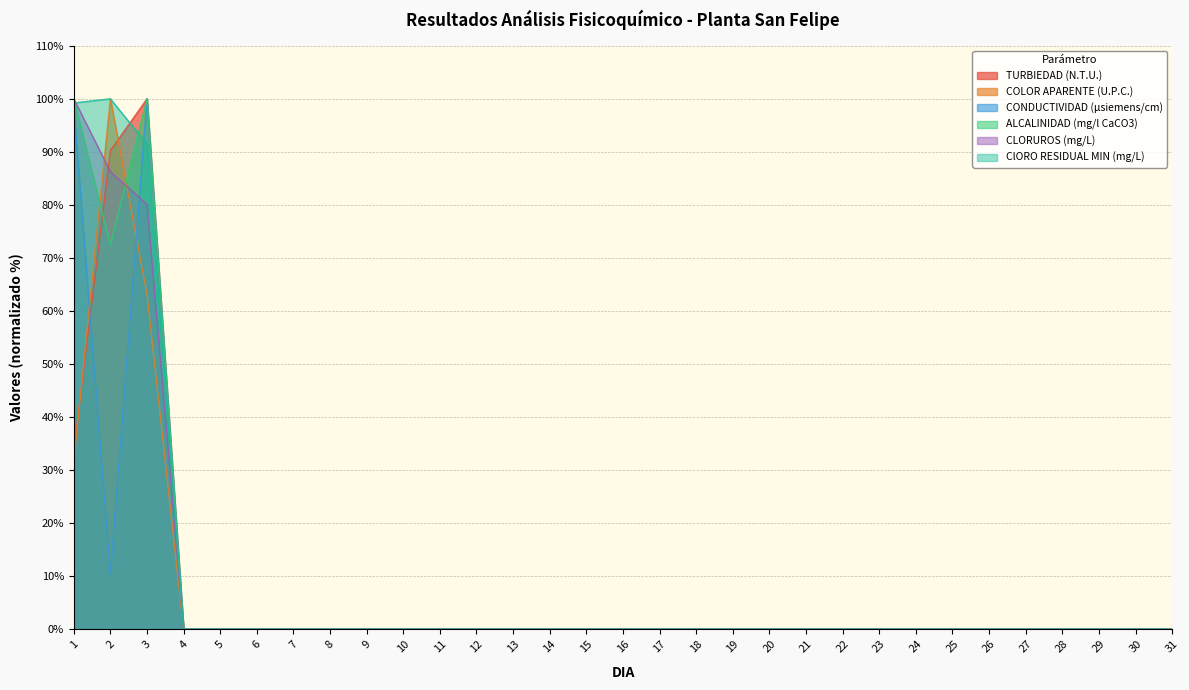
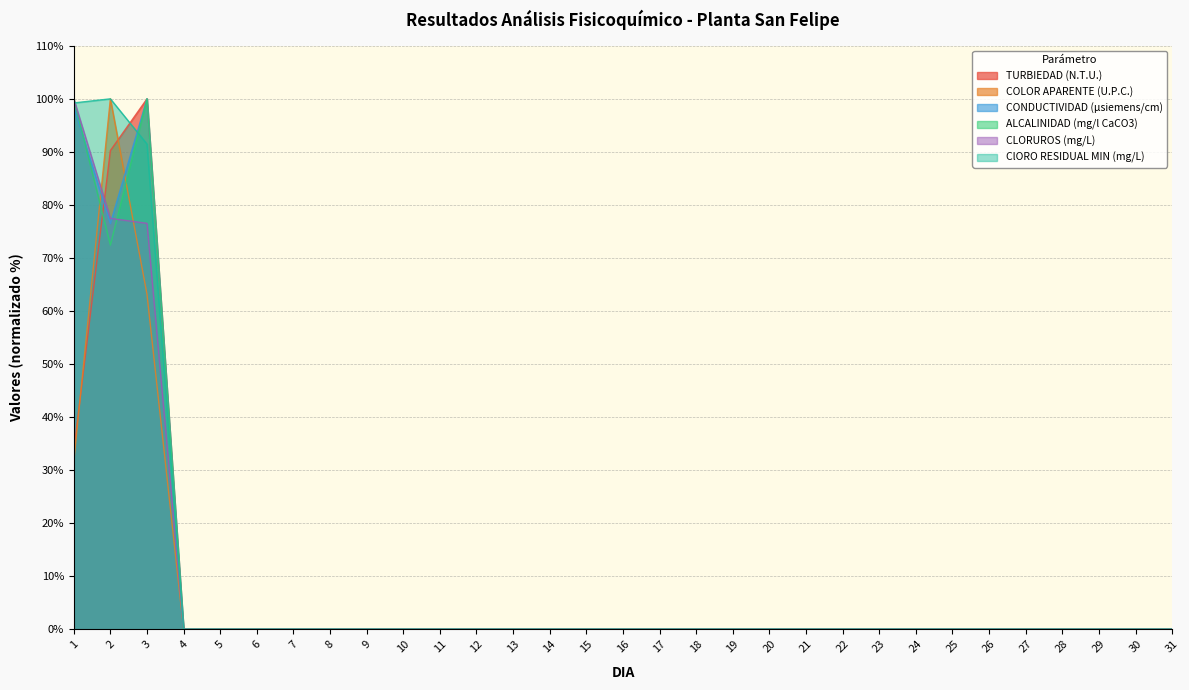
  {
    "CONDUCTIVIDAD (µsiemens/cm)": {
      "1": "98%",
-     "2": "10%"
+     "2": "76%"
    },
    "CLORUROS (mg/L)": {
-     "2": "86%",
-     "3": "80%"
+     "2": "77%",
+     "3": "77%"
    }
  }
